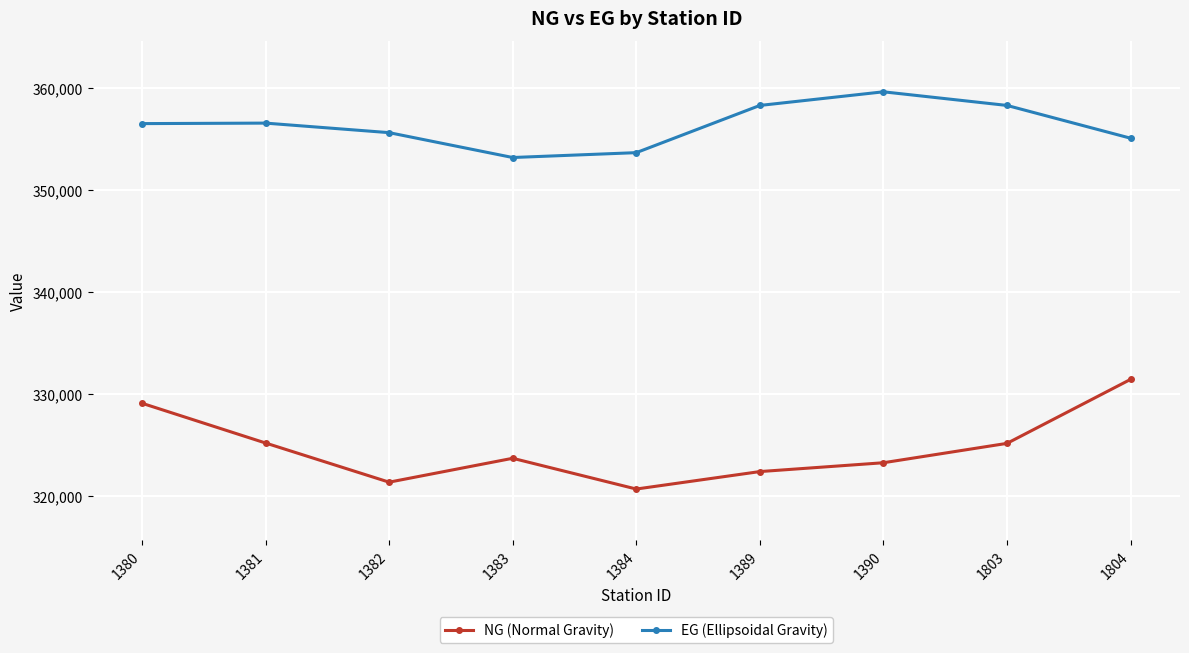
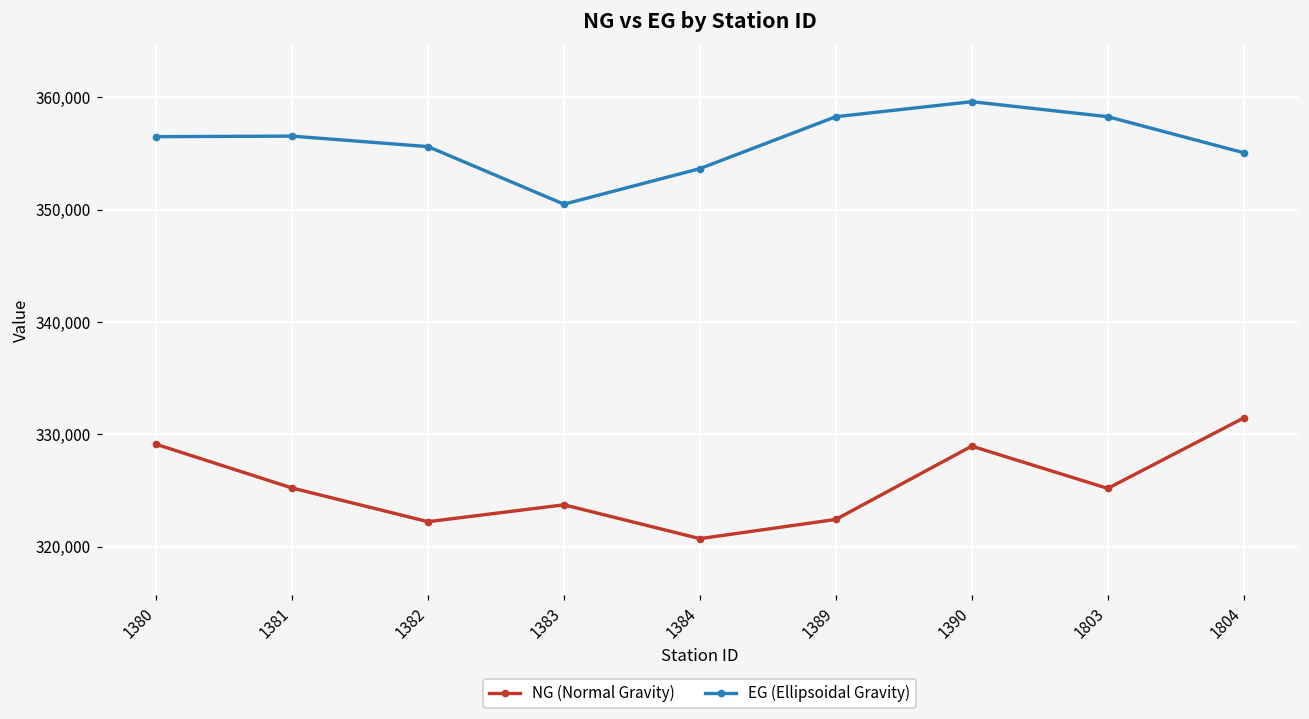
  {
    "NG (Normal Gravity)": {
      "1380": "329,100",
      "1381": "325,200",
-     "1382": "321,400",
+     "1382": "322,200",
      "1383": "323,700",
      "1384": "320,700",
      "1389": "322,400",
-     "1390": "323,300",
+     "1390": "328,900",
      "1803": "325,200",
      "1804": "331,400"
    },
    "EG (Ellipsoidal Gravity)": {
      "1380": "356,500",
      "1381": "356,500",
      "1382": "355,600",
-     "1383": "353,200",
+     "1383": "350,500",
      "1384": "353,600",
      "1389": "358,300",
      "1390": "359,600",
      "1803": "358,300",
      "1804": "355,100"
    }
  }
